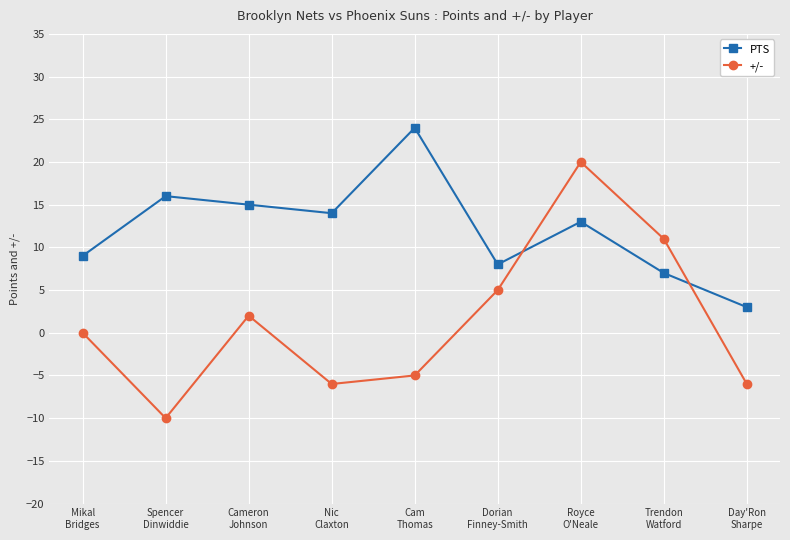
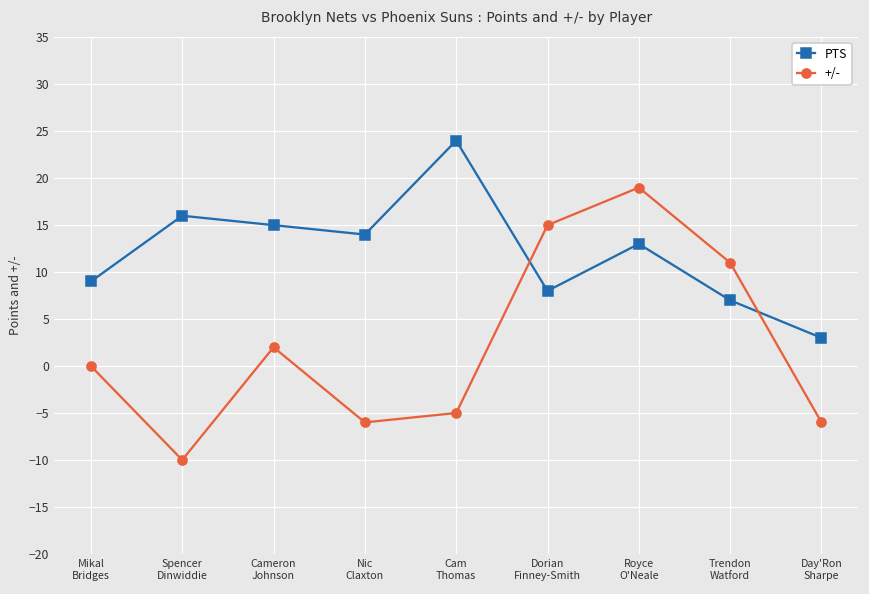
  {
    "PTS": {
      "Mikal Bridges": 9,
      "Spencer Dinwiddie": 16,
      "Cameron Johnson": 15,
      "Nic Claxton": 14,
      "Cam Thomas": 24,
      "Dorian Finney-Smith": 8,
      "Royce O'Neale": 13,
      "Trendon Watford": 7,
      "Day'Ron Sharpe": 3
    },
    "+/-": {
      "Mikal Bridges": 0,
      "Spencer Dinwiddie": -10,
      "Cameron Johnson": 2,
      "Nic Claxton": -6,
      "Cam Thomas": -5,
-     "Dorian Finney-Smith": 5,
-     "Royce O'Neale": 20,
+     "Dorian Finney-Smith": 15,
+     "Royce O'Neale": 19,
      "Trendon Watford": 11,
      "Day'Ron Sharpe": -6
    }
  }
